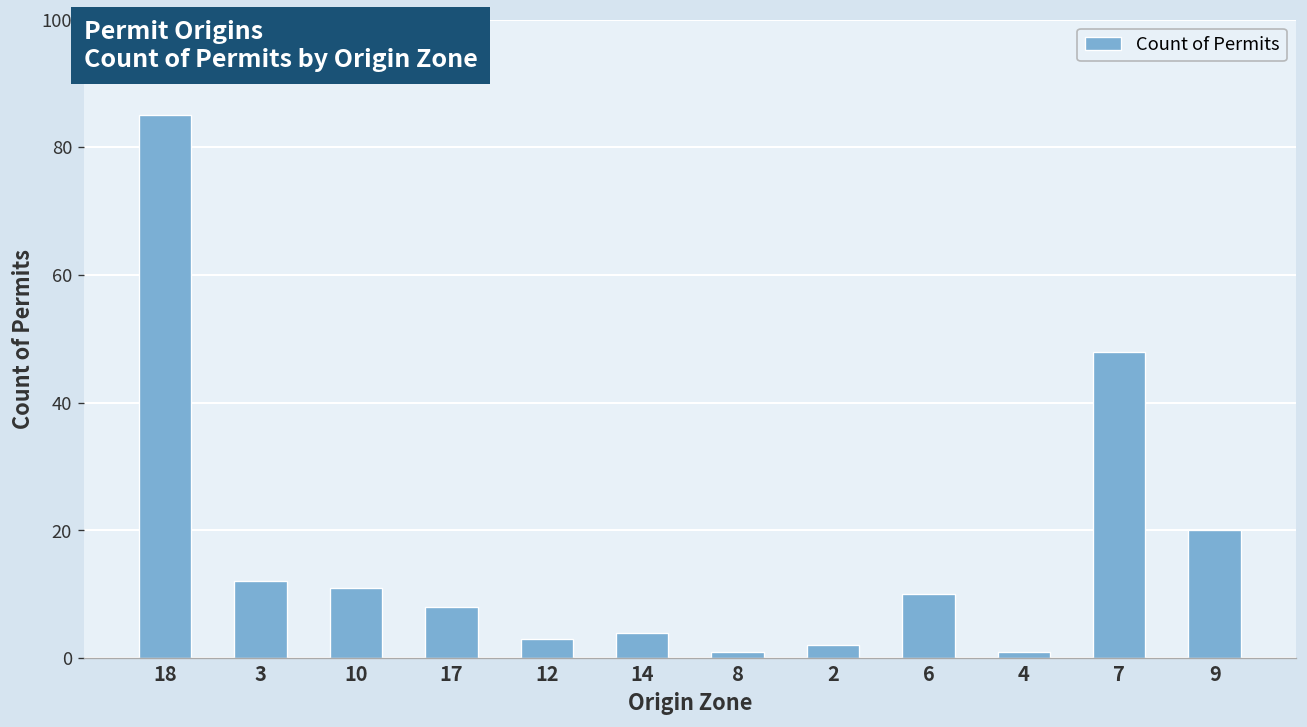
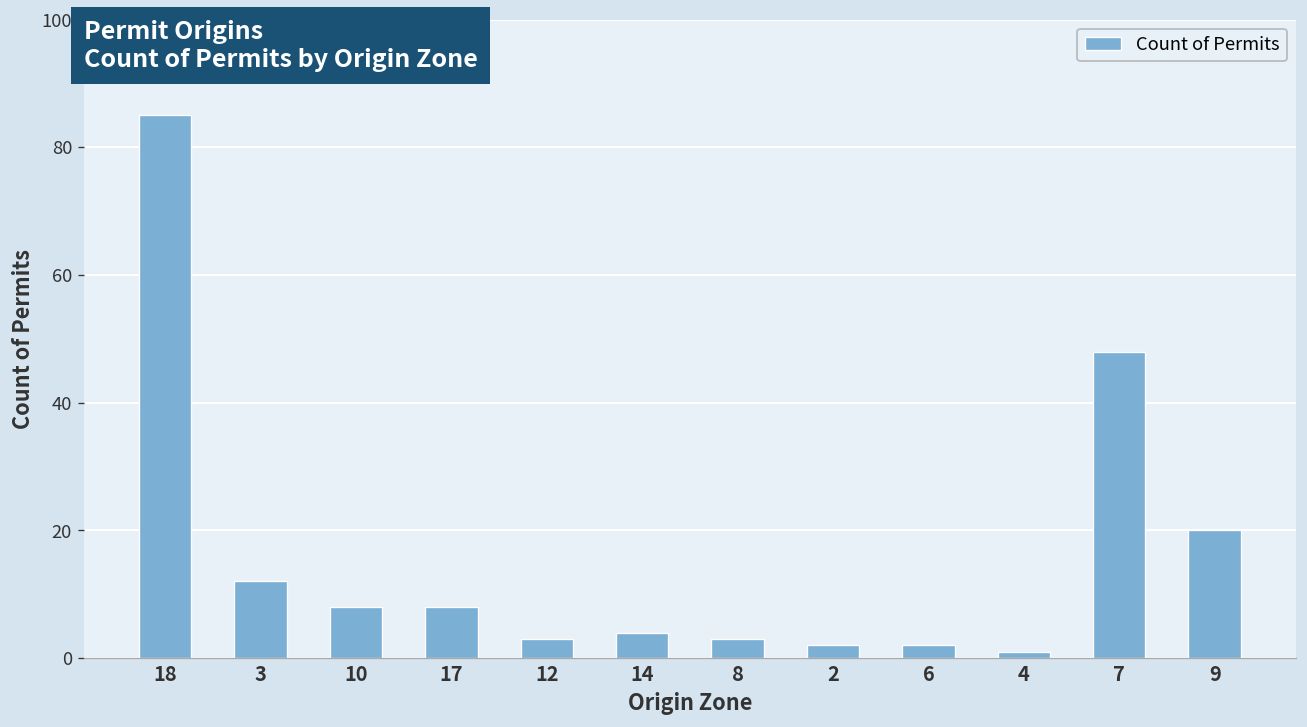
  {
    "18": 85,
    "3": 12,
-   "10": 11,
+   "10": 8,
    "17": 8,
    "12": 3,
    "14": 4,
-   "8": 1,
+   "8": 3,
    "2": 2,
-   "6": 10,
+   "6": 2,
    "4": 1,
    "7": 48,
    "9": 20
  }
